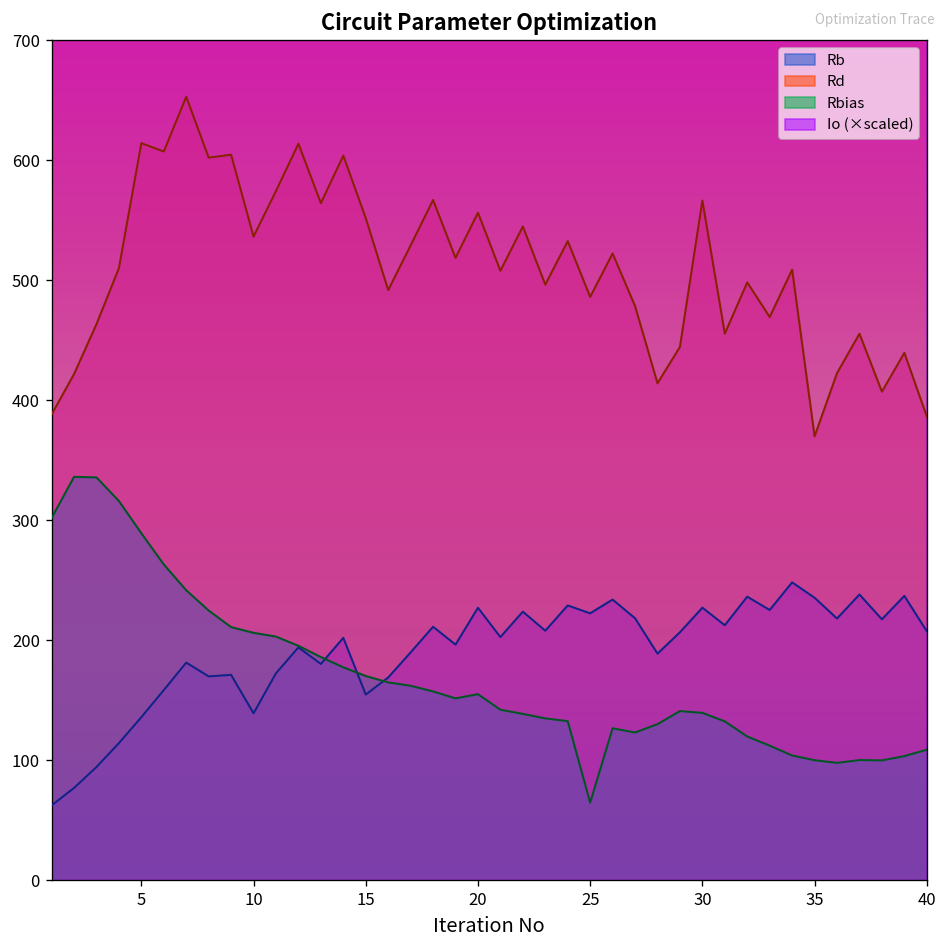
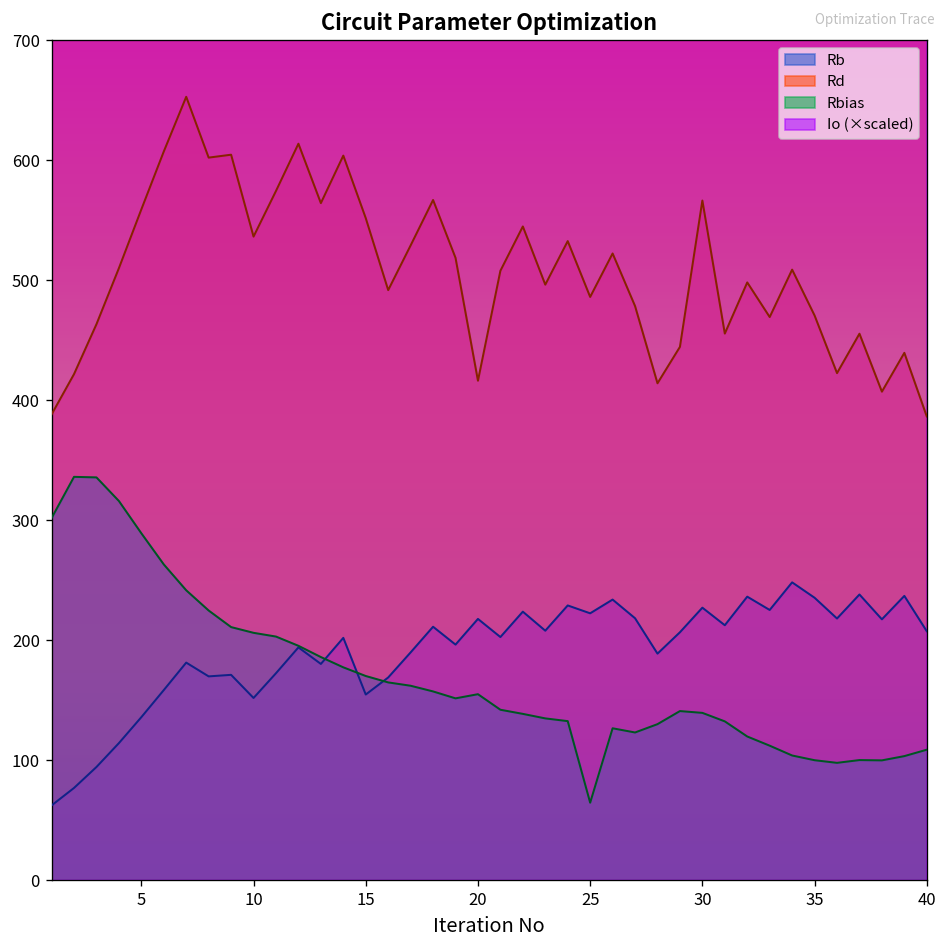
  {
    "Rb": {
      "5": 136,
-     "10": 139,
+     "10": 152,
      "15": 155,
-     "20": 227,
+     "20": 218,
      "25": 223,
      "30": 227,
      "35": 235,
      "40": 208
    },
    "Rd": {
-     "5": 614,
+     "5": 559,
      "10": 536,
      "15": 552,
-     "20": 556,
+     "20": 416,
      "25": 486,
      "30": 566,
-     "35": 370,
+     "35": 471,
      "40": 386
    },
    "Rbias": {
      "5": 289,
      "10": 206,
      "15": 170,
      "20": 155,
      "25": 65,
      "30": 140,
      "35": 100,
      "40": 109
    }
  }
